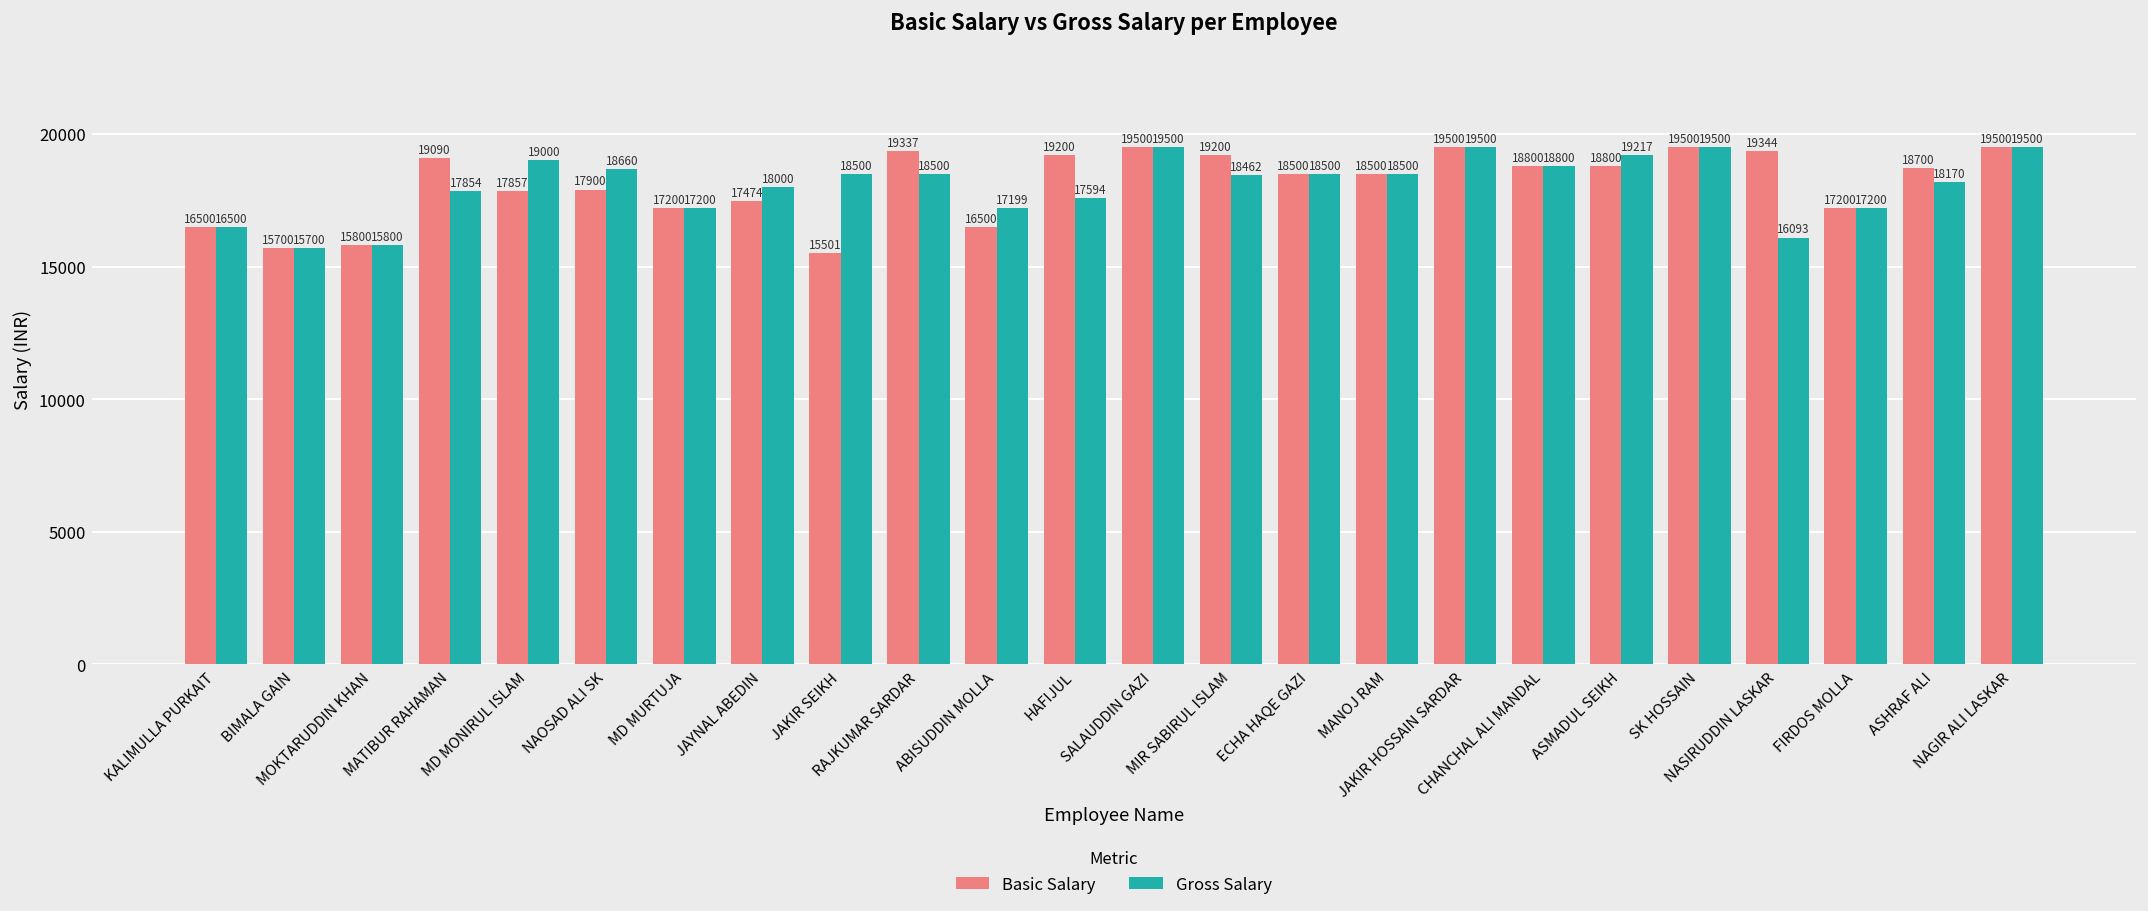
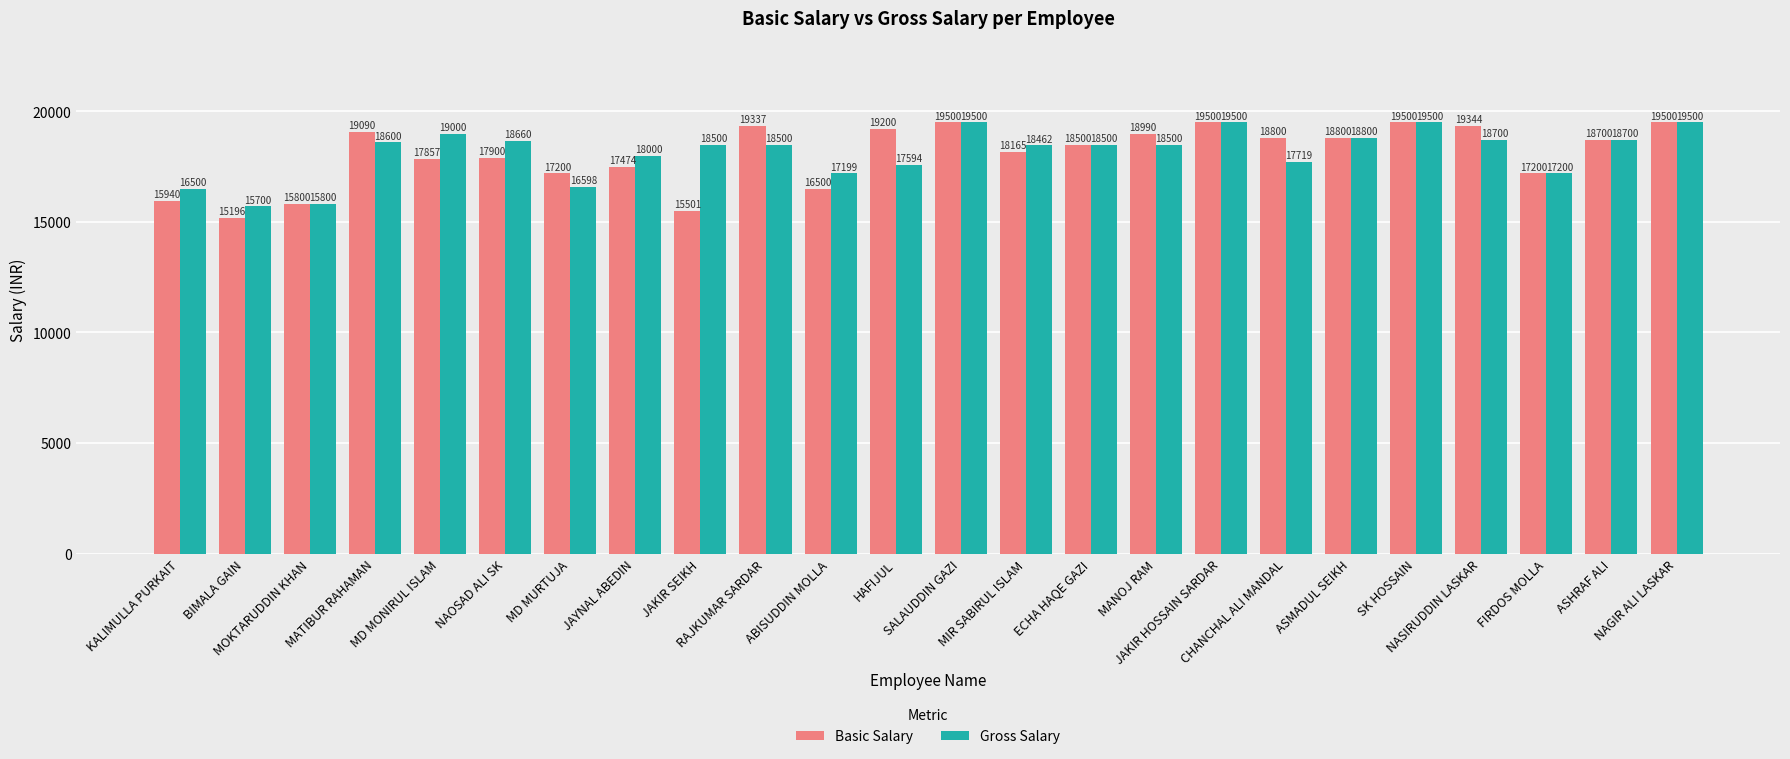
  {
    "Basic Salary": {
-     "KALIMULLA PURKAIT": 16500,
-     "BIMALA GAIN": 15700,
+     "KALIMULLA PURKAIT": 15940,
+     "BIMALA GAIN": 15196,
      "MOKTARUDDIN KHAN": 15800,
      "MATIBUR RAHAMAN": 19090,
      "MD MONIRUL ISLAM": 17857,
      "NAOSAD ALI SK": 17900,
      "MD MURTUJA": 17200,
      "JAYNAL ABEDIN": 17474,
      "JAKIR SEIKH": 15501,
      "RAJKUMAR SARDAR": 19337,
      "ABISUDDIN MOLLA": 16500,
      "HAFIJUL": 19200,
      "SALAUDDIN GAZI": 19500,
-     "MIR SABIRUL ISLAM": 19200,
+     "MIR SABIRUL ISLAM": 18165,
      "ECHA HAQE GAZI": 18500,
-     "MANOJ RAM": 18500,
+     "MANOJ RAM": 18990,
      "JAKIR HOSSAIN SARDAR": 19500,
      "CHANCHAL ALI MANDAL": 18800,
      "ASMADUL SEIKH": 18800,
      "SK HOSSAIN": 19500,
      "NASIRUDDIN LASKAR": 19344,
      "FIRDOS MOLLA": 17200,
      "ASHRAF ALI": 18700,
      "NAGIR ALI LASKAR": 19500
    },
    "Gross Salary": {
      "KALIMULLA PURKAIT": 16500,
      "BIMALA GAIN": 15700,
      "MOKTARUDDIN KHAN": 15800,
-     "MATIBUR RAHAMAN": 17854,
+     "MATIBUR RAHAMAN": 18600,
      "MD MONIRUL ISLAM": 19000,
      "NAOSAD ALI SK": 18660,
-     "MD MURTUJA": 17200,
+     "MD MURTUJA": 16598,
      "JAYNAL ABEDIN": 18000,
      "JAKIR SEIKH": 18500,
      "RAJKUMAR SARDAR": 18500,
      "ABISUDDIN MOLLA": 17199,
      "HAFIJUL": 17594,
      "SALAUDDIN GAZI": 19500,
      "MIR SABIRUL ISLAM": 18462,
      "ECHA HAQE GAZI": 18500,
      "MANOJ RAM": 18500,
      "JAKIR HOSSAIN SARDAR": 19500,
-     "CHANCHAL ALI MANDAL": 18800,
-     "ASMADUL SEIKH": 19217,
+     "CHANCHAL ALI MANDAL": 17719,
+     "ASMADUL SEIKH": 18800,
      "SK HOSSAIN": 19500,
-     "NASIRUDDIN LASKAR": 16093,
+     "NASIRUDDIN LASKAR": 18700,
      "FIRDOS MOLLA": 17200,
-     "ASHRAF ALI": 18170,
+     "ASHRAF ALI": 18700,
      "NAGIR ALI LASKAR": 19500
    }
  }
